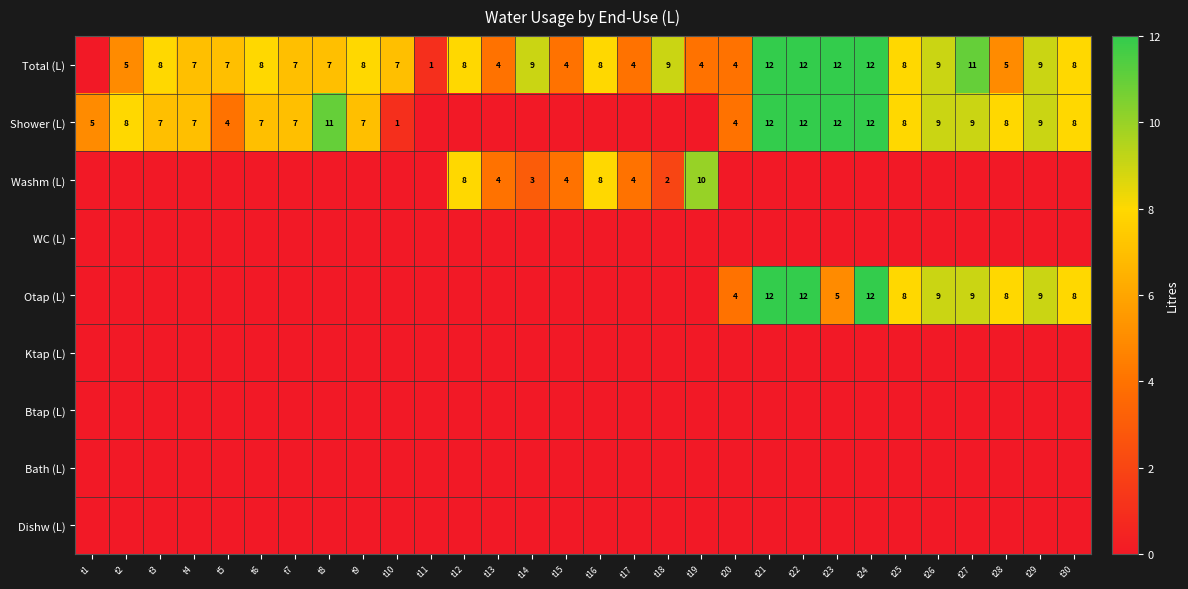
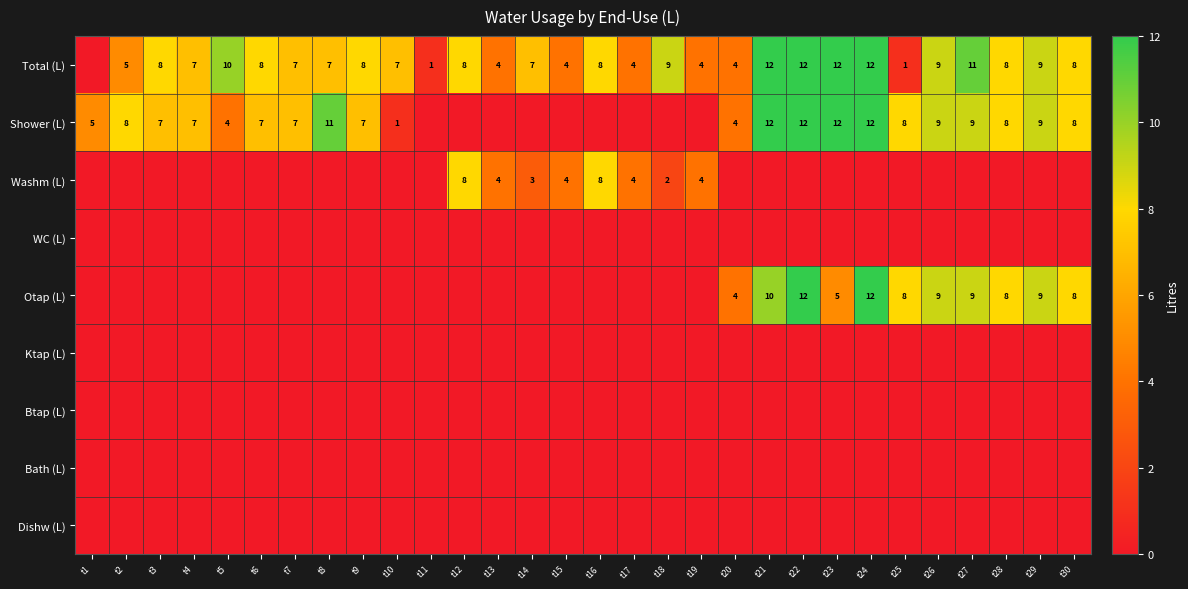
  {
    "Total (L)": {
      "t2": 5,
      "t3": 8,
      "t4": 7,
-     "t5": 7,
+     "t5": 10,
      "t6": 8,
      "t7": 7,
      "t8": 7,
      "t9": 8,
      "t10": 7,
      "t11": 1,
      "t12": 8,
      "t13": 4,
-     "t14": 9,
+     "t14": 7,
      "t15": 4,
      "t16": 8,
      "t17": 4,
      "t18": 9,
      "t19": 4,
      "t20": 4,
      "t21": 12,
      "t22": 12,
      "t23": 12,
      "t24": 12,
-     "t25": 8,
+     "t25": 1,
      "t26": 9,
      "t27": 11,
-     "t28": 5,
+     "t28": 8,
      "t29": 9,
      "t30": 8
    },
    "Shower (L)": {
      "t1": 5,
      "t2": 8,
      "t3": 7,
      "t4": 7,
      "t5": 4,
      "t6": 7,
      "t7": 7,
      "t8": 11,
      "t9": 7,
      "t10": 1,
      "t20": 4,
      "t21": 12,
      "t22": 12,
      "t23": 12,
      "t24": 12,
      "t25": 8,
      "t26": 9,
      "t27": 9,
      "t28": 8,
      "t29": 9,
      "t30": 8
    },
    "Washm (L)": {
      "t12": 8,
      "t13": 4,
      "t14": 3,
      "t15": 4,
      "t16": 8,
      "t17": 4,
      "t18": 2,
-     "t19": 10
+     "t19": 4
    },
    "Otap (L)": {
      "t20": 4,
-     "t21": 12,
+     "t21": 10,
      "t22": 12,
      "t23": 5,
      "t24": 12,
      "t25": 8,
      "t26": 9,
      "t27": 9,
      "t28": 8,
      "t29": 9,
      "t30": 8
    }
  }
